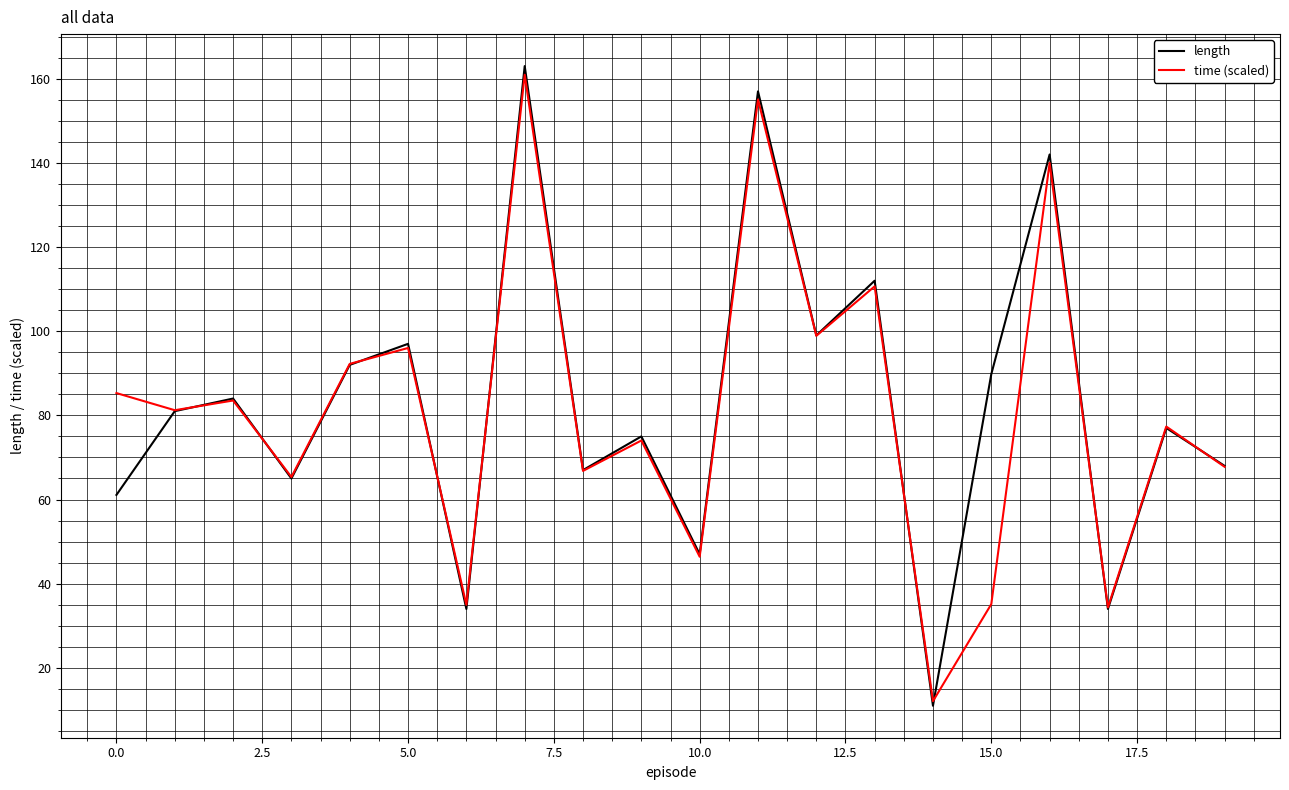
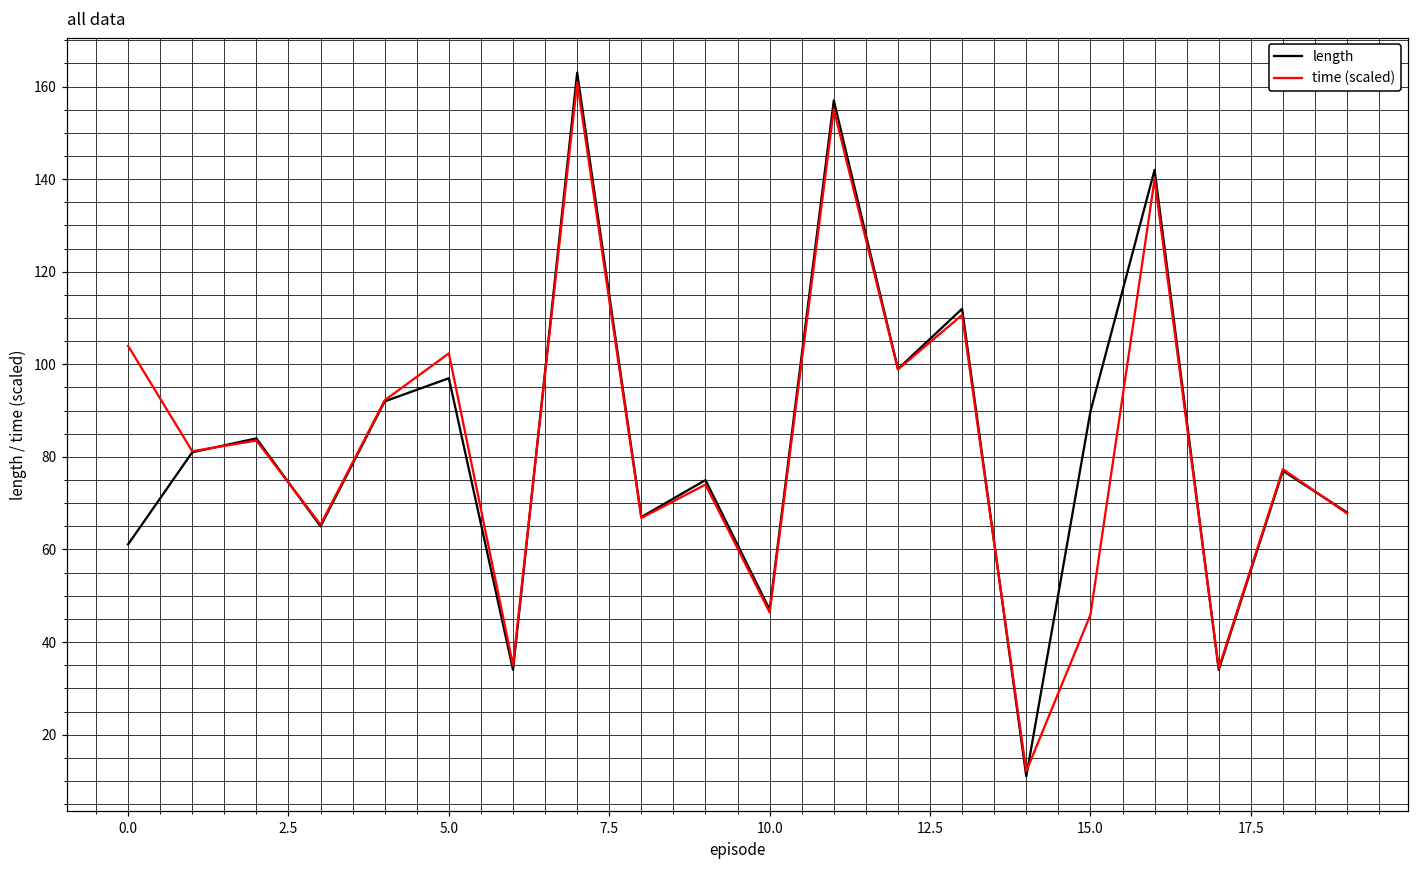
  {
    "length": {
      "0.0": 61,
      "5.0": 97,
      "15.0": 90
    },
    "time (scaled)": {
-     "0.0": 85,
-     "5.0": 96,
-     "15.0": 35
+     "0.0": 104,
+     "5.0": 102,
+     "15.0": 46
    }
  }
